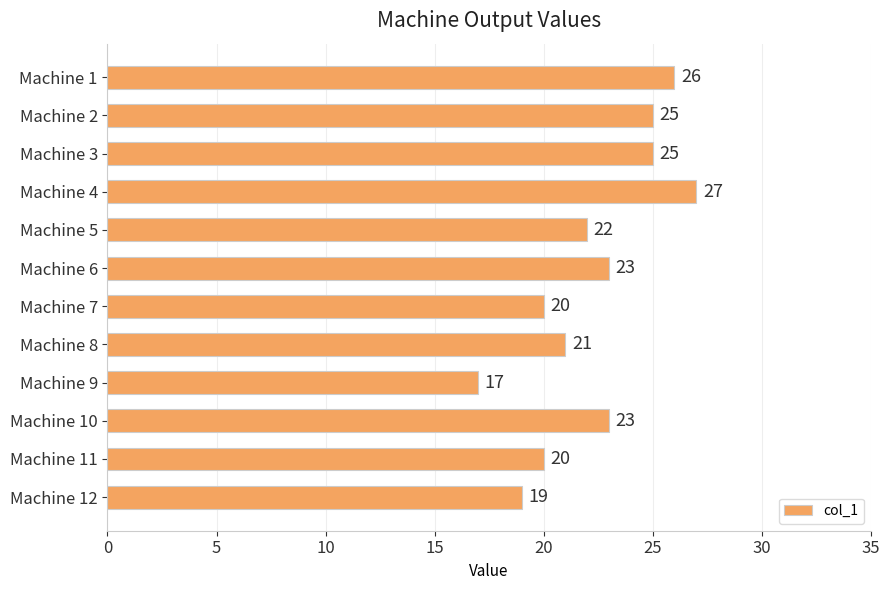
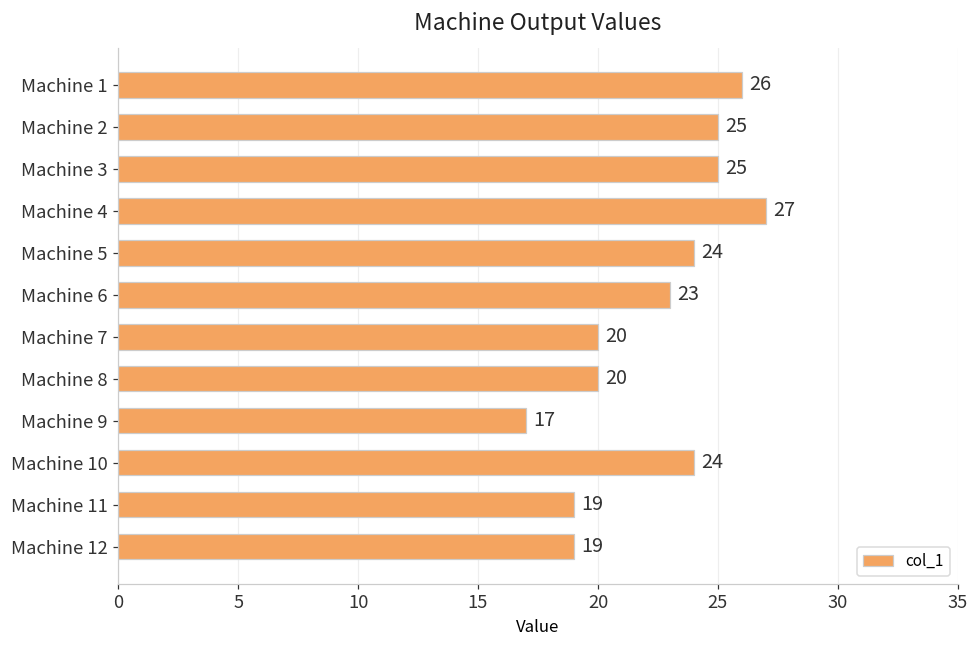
  {
    "Machine 1": 26,
    "Machine 2": 25,
    "Machine 3": 25,
    "Machine 4": 27,
-   "Machine 5": 22,
+   "Machine 5": 24,
    "Machine 6": 23,
    "Machine 7": 20,
-   "Machine 8": 21,
+   "Machine 8": 20,
    "Machine 9": 17,
-   "Machine 10": 23,
-   "Machine 11": 20,
+   "Machine 10": 24,
+   "Machine 11": 19,
    "Machine 12": 19
  }
